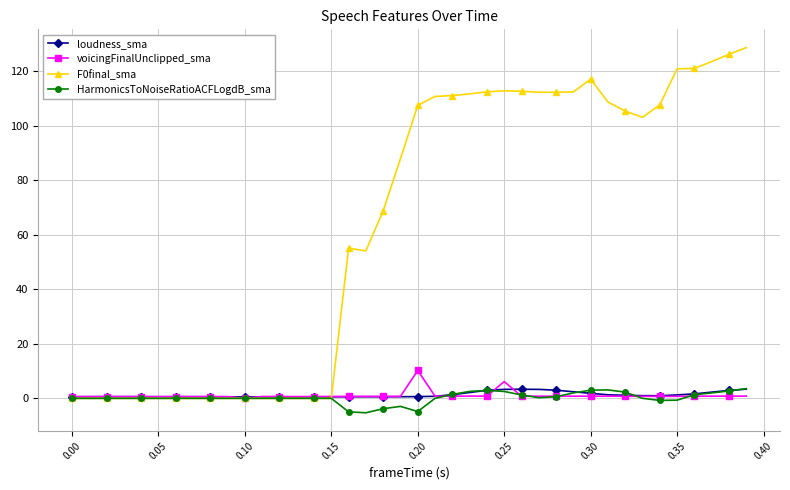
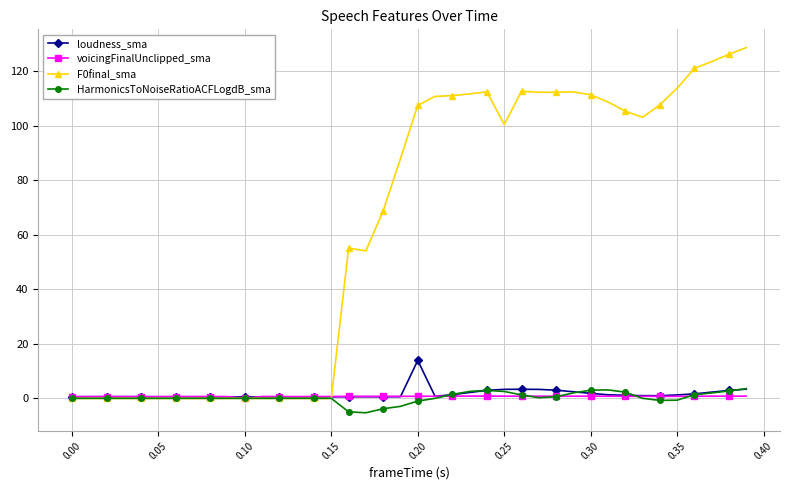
  {
    "loudness_sma": {
-     "0.20": 1,
+     "0.20": 14,
      "0.30": 2
    },
    "voicingFinalUnclipped_sma": {
-     "0.20": 10,
-     "0.25": 6,
+     "0.20": 1,
+     "0.25": 1,
      "0.30": 1
    },
    "F0final_sma": {
      "0.20": 108,
-     "0.25": 113,
-     "0.30": 117,
-     "0.35": 121
+     "0.25": 100,
+     "0.30": 111,
+     "0.35": 114
    },
    "HarmonicsToNoiseRatioACFLogdB_sma": {
-     "0.20": -5,
+     "0.20": -1,
      "0.30": 3,
      "0.35": -1
    }
  }
